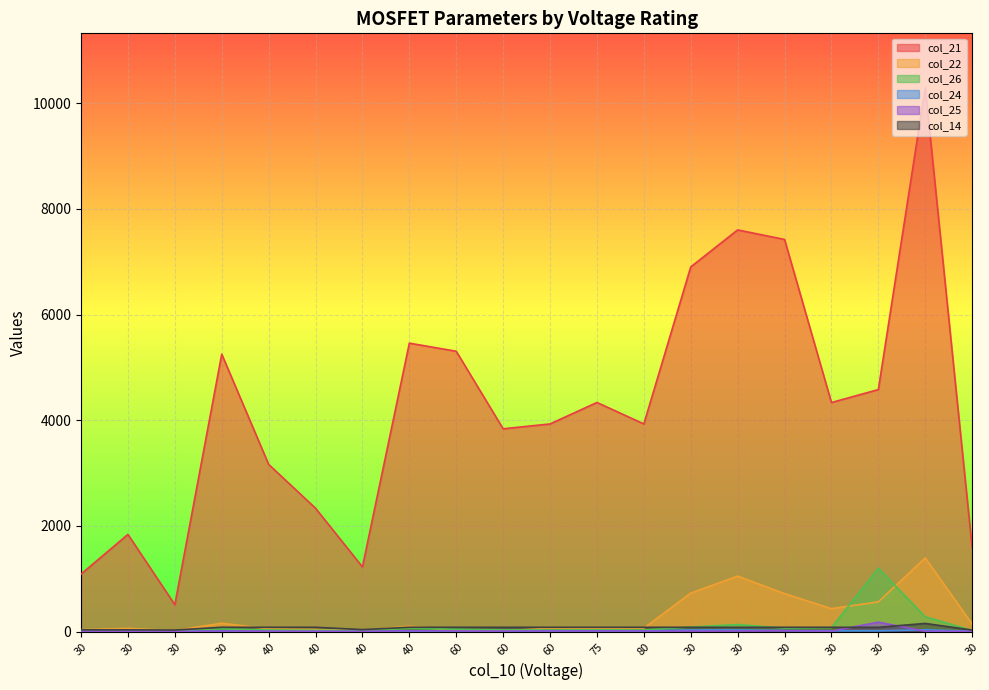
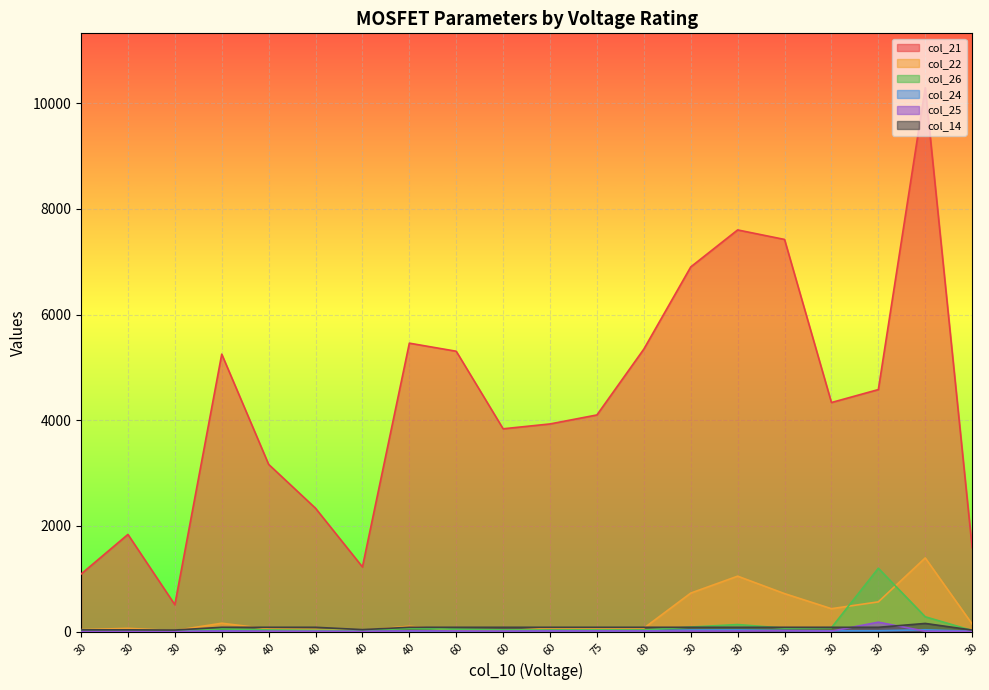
  {
    "col_21": {
-     "75": 4300,
-     "80": 3900
+     "75": 4100,
+     "80": 5300
    }
  }
